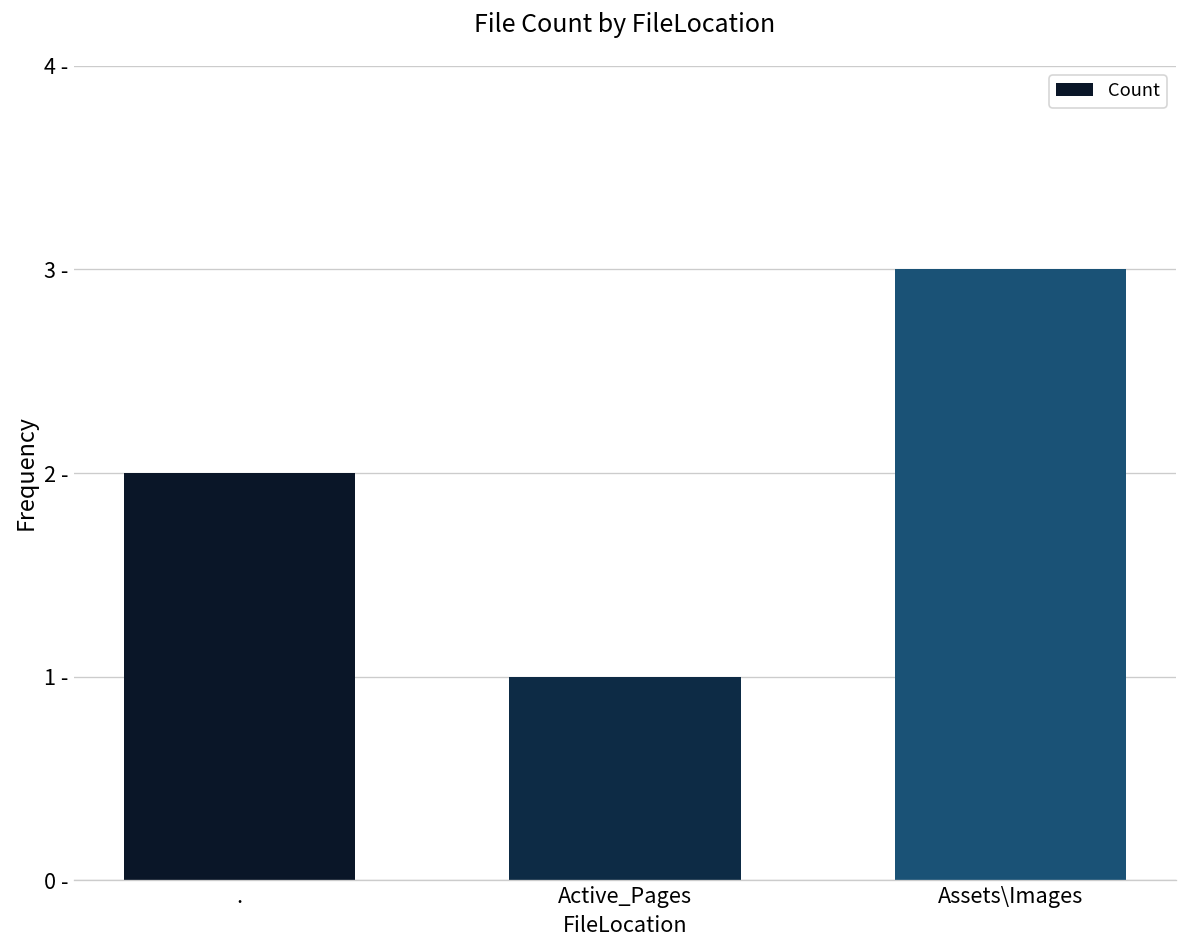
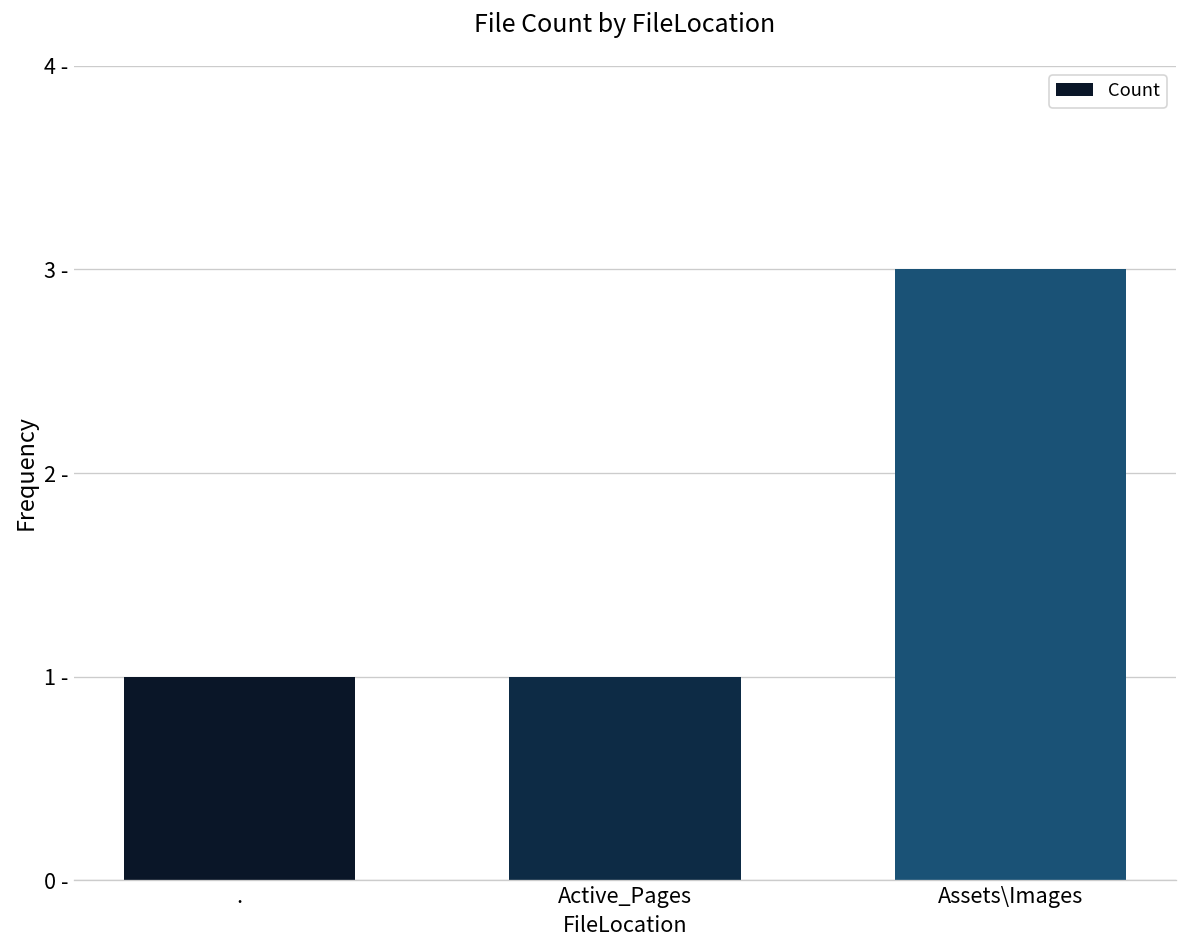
  {
-   ".": "2 -",
+   ".": "1 -",
    "Active_Pages": "1 -",
    "Assets\\Images": "3 -"
  }
